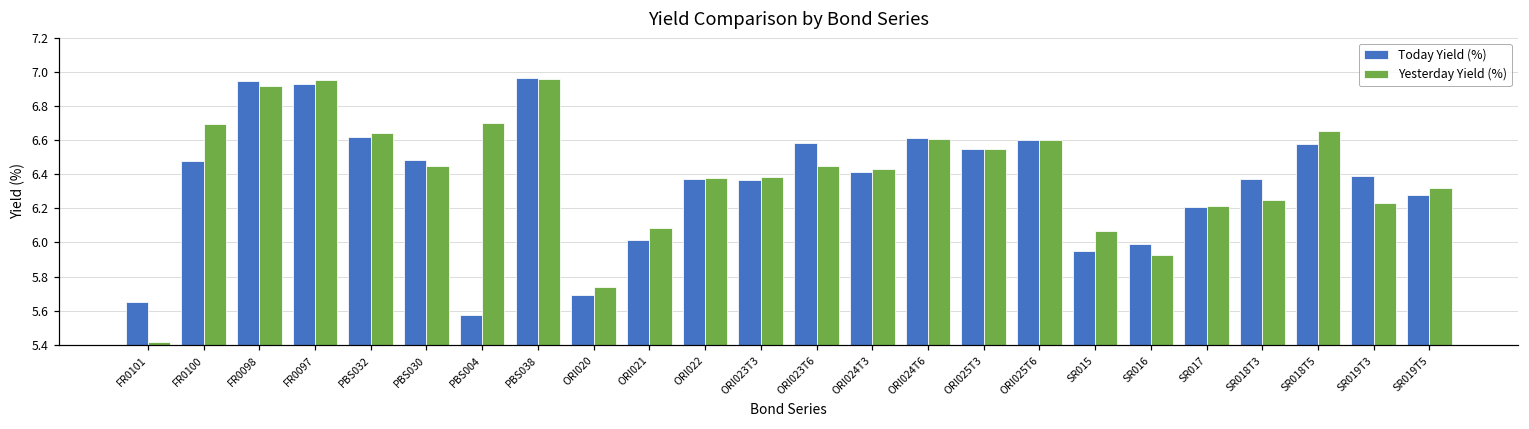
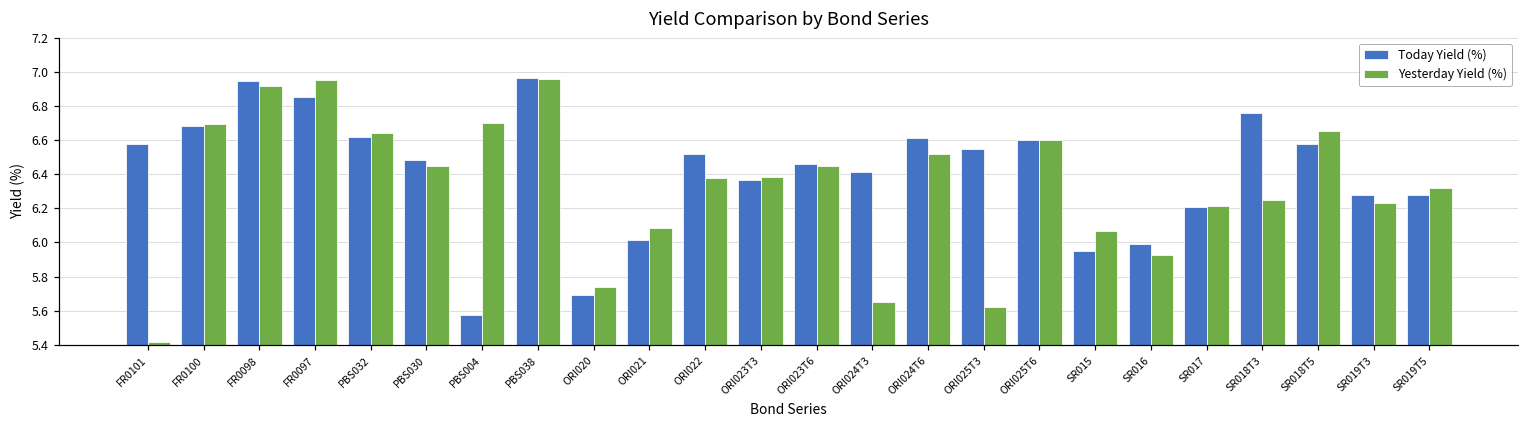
  {
    "Today Yield (%)": {
-     "FR0101": 5.65,
-     "FR0100": 6.48,
+     "FR0101": 6.58,
+     "FR0100": 6.68,
      "FR0098": 6.95,
-     "FR0097": 6.93,
+     "FR0097": 6.85,
      "PBS032": 6.62,
      "PBS030": 6.48,
      "PBS004": 5.58,
      "PBS038": 6.97,
      "ORI020": 5.69,
      "ORI021": 6.01,
-     "ORI022": 6.37,
+     "ORI022": 6.52,
      "ORI023T3": 6.36,
-     "ORI023T6": 6.58,
+     "ORI023T6": 6.46,
      "ORI024T3": 6.41,
      "ORI024T6": 6.61,
      "ORI025T3": 6.54,
      "ORI025T6": 6.60,
      "SR015": 5.95,
      "SR016": 5.99,
      "SR017": 6.21,
-     "SR018T3": 6.37,
+     "SR018T3": 6.76,
      "SR018T5": 6.57,
-     "SR019T3": 6.39,
+     "SR019T3": 6.28,
      "SR019T5": 6.28
    },
    "Yesterday Yield (%)": {
      "FR0101": 5.42,
      "FR0100": 6.69,
      "FR0098": 6.92,
      "FR0097": 6.95,
      "PBS032": 6.64,
      "PBS030": 6.45,
      "PBS004": 6.70,
      "PBS038": 6.96,
      "ORI020": 5.74,
      "ORI021": 6.09,
      "ORI022": 6.38,
      "ORI023T3": 6.38,
      "ORI023T6": 6.44,
-     "ORI024T3": 6.43,
-     "ORI024T6": 6.61,
-     "ORI025T3": 6.55,
+     "ORI024T3": 5.65,
+     "ORI024T6": 6.52,
+     "ORI025T3": 5.62,
      "ORI025T6": 6.60,
      "SR015": 6.07,
      "SR016": 5.93,
      "SR017": 6.21,
      "SR018T3": 6.25,
      "SR018T5": 6.65,
      "SR019T3": 6.23,
      "SR019T5": 6.32
    }
  }
